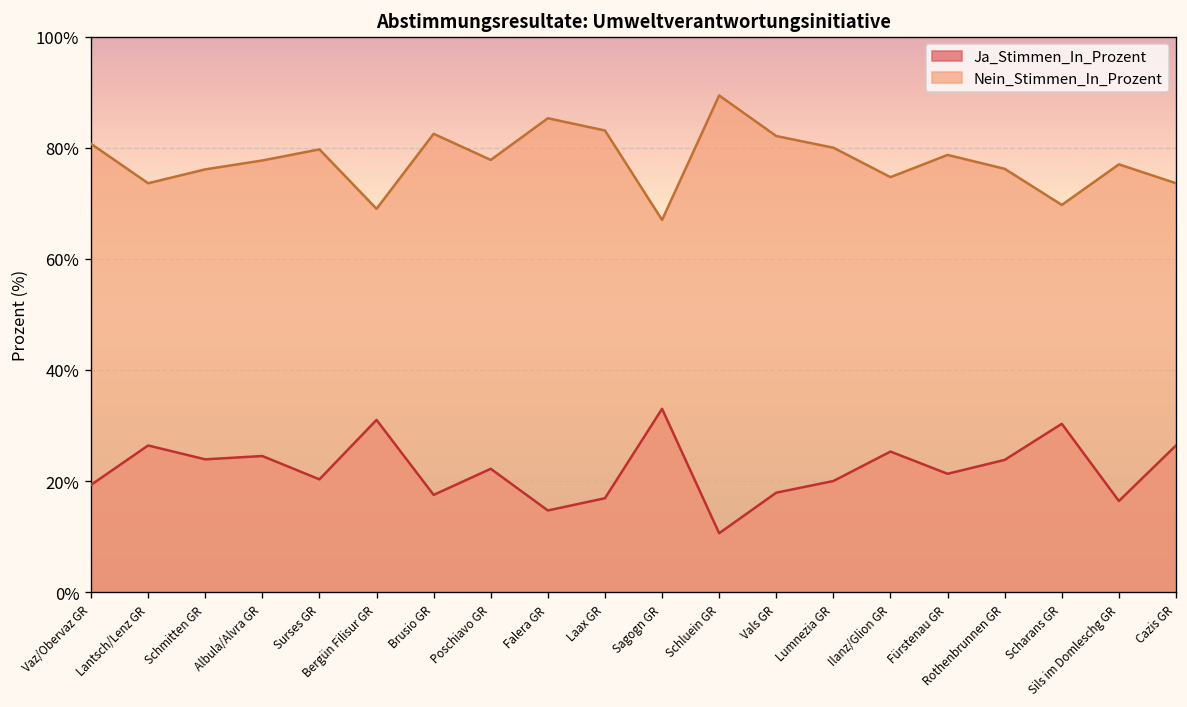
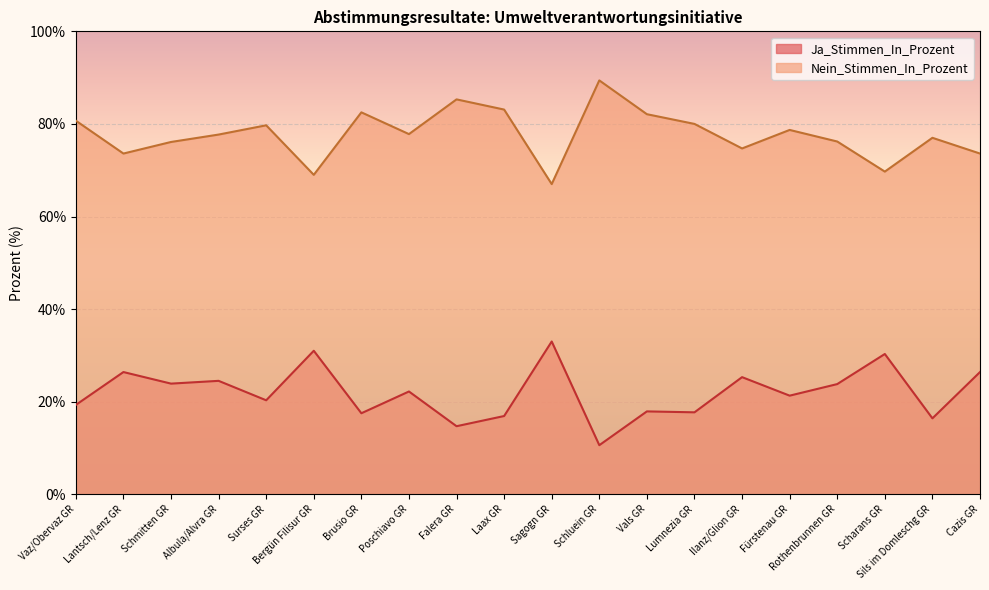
  {
    "Ja_Stimmen_In_Prozent": {
      "Vaz/Obervaz GR": "19%",
      "Lantsch/Lenz GR": "26%",
      "Schmitten GR": "24%",
      "Albula/Alvra GR": "25%",
      "Surses GR": "20%",
      "Bergün Filisur GR": "31%",
      "Brusio GR": "18%",
      "Poschiavo GR": "22%",
      "Falera GR": "15%",
      "Laax GR": "17%",
      "Sagogn GR": "33%",
      "Schluein GR": "11%",
      "Vals GR": "18%",
-     "Lumnezia GR": "20%",
+     "Lumnezia GR": "18%",
      "Ilanz/Glion GR": "25%",
      "Fürstenau GR": "21%",
      "Rothenbrunnen GR": "24%",
      "Scharans GR": "30%",
      "Sils im Domleschg GR": "16%",
      "Cazis GR": "26%"
    },
    "Nein_Stimmen_In_Prozent": {
      "Vaz/Obervaz GR": "81%",
      "Lantsch/Lenz GR": "74%",
      "Schmitten GR": "76%",
      "Albula/Alvra GR": "78%",
      "Surses GR": "80%",
      "Bergün Filisur GR": "69%",
      "Brusio GR": "83%",
      "Poschiavo GR": "78%",
      "Falera GR": "85%",
      "Laax GR": "83%",
      "Sagogn GR": "67%",
      "Schluein GR": "89%",
      "Vals GR": "82%",
      "Lumnezia GR": "80%",
      "Ilanz/Glion GR": "75%",
      "Fürstenau GR": "79%",
      "Rothenbrunnen GR": "76%",
      "Scharans GR": "70%",
      "Sils im Domleschg GR": "77%",
      "Cazis GR": "74%"
    }
  }
